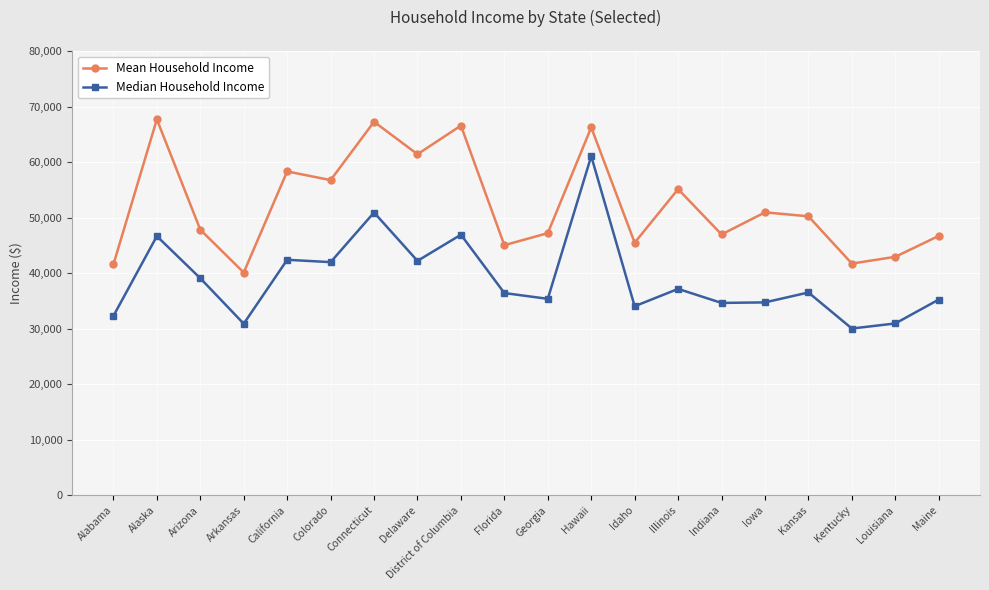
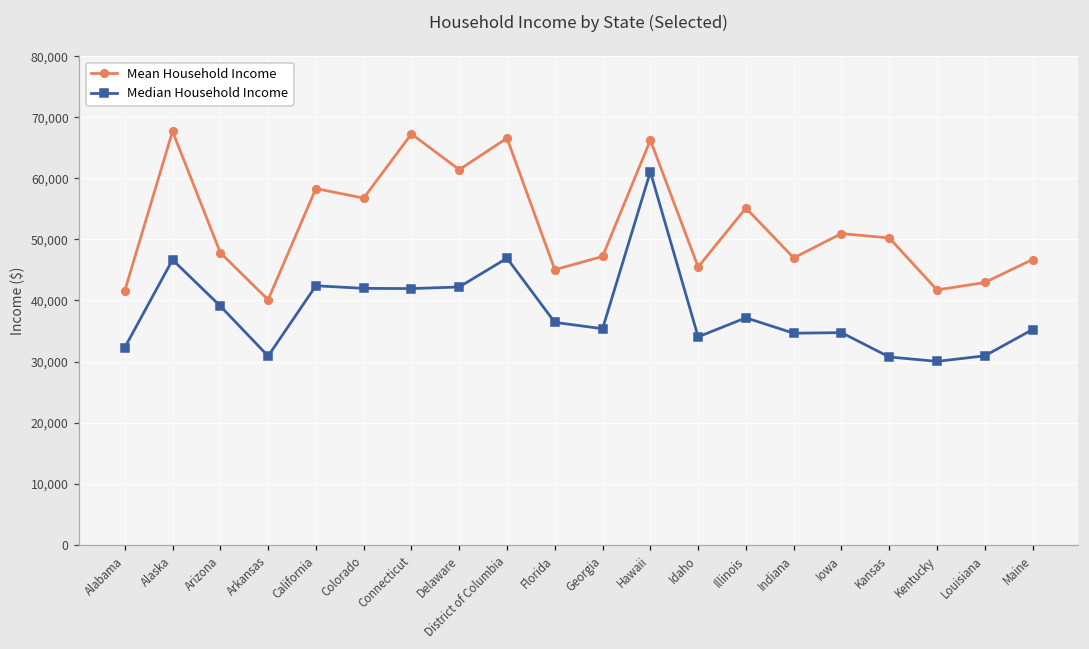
  {
    "Mean Household Income": {
      "Alabama": "42,000",
      "Alaska": "68,000",
      "Arizona": "48,000",
      "Arkansas": "40,000",
      "California": "58,000",
      "Colorado": "57,000",
      "Connecticut": "67,000",
      "Delaware": "61,000",
      "District of Columbia": "67,000",
      "Florida": "45,000",
      "Georgia": "47,000",
      "Hawaii": "66,000",
      "Idaho": "45,000",
      "Illinois": "55,000",
      "Indiana": "47,000",
      "Iowa": "51,000",
      "Kansas": "50,000",
      "Kentucky": "42,000",
      "Louisiana": "43,000",
      "Maine": "47,000"
    },
    "Median Household Income": {
      "Alabama": "32,000",
      "Alaska": "47,000",
      "Arizona": "39,000",
      "Arkansas": "31,000",
      "California": "42,000",
      "Colorado": "42,000",
-     "Connecticut": "51,000",
+     "Connecticut": "42,000",
      "Delaware": "42,000",
      "District of Columbia": "47,000",
      "Florida": "36,000",
      "Georgia": "35,000",
      "Hawaii": "61,000",
      "Idaho": "34,000",
      "Illinois": "37,000",
      "Indiana": "35,000",
      "Iowa": "35,000",
-     "Kansas": "37,000",
+     "Kansas": "31,000",
      "Kentucky": "30,000",
      "Louisiana": "31,000",
      "Maine": "35,000"
    }
  }
